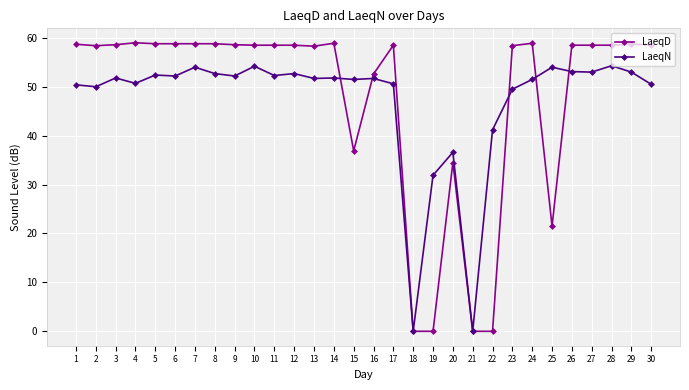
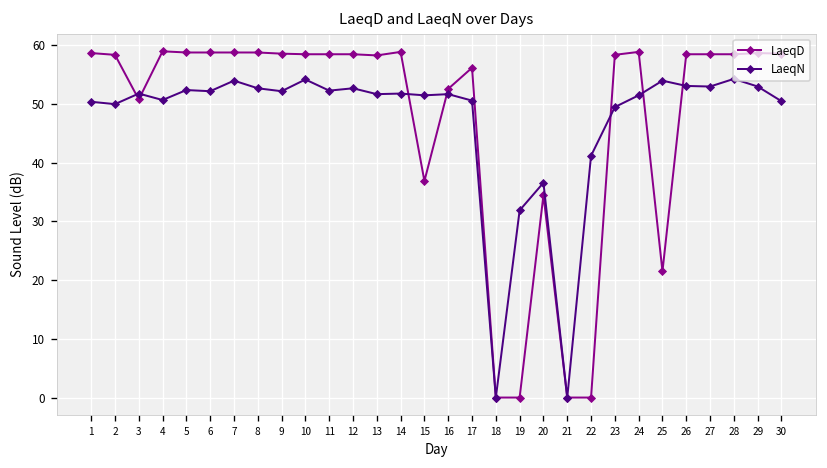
  {
    "LaeqD": {
      "1": 59,
      "2": 58,
-     "3": 59,
+     "3": 51,
      "4": 59,
      "5": 59,
      "6": 59,
      "7": 59,
      "8": 59,
      "9": 59,
      "10": 59,
      "11": 59,
      "12": 59,
      "13": 58,
      "14": 59,
      "15": 37,
      "16": 53,
-     "17": 59,
+     "17": 56,
      "19": 0,
      "20": 35,
      "22": 0,
      "23": 58,
      "24": 59,
      "25": 22,
      "26": 59,
      "27": 59
    },
    "LaeqN": {
      "1": 50,
      "2": 50,
      "3": 52,
      "4": 51,
      "5": 52,
      "6": 52,
      "7": 54,
      "8": 53,
      "9": 52,
      "10": 54,
      "11": 52,
      "12": 53,
      "13": 52,
      "14": 52,
      "15": 52,
      "16": 52,
      "17": 51,
      "19": 32,
      "20": 37,
      "22": 41,
      "23": 50,
      "24": 52,
      "25": 54,
      "26": 53,
      "27": 53,
      "29": 53,
      "30": 51
    }
  }
